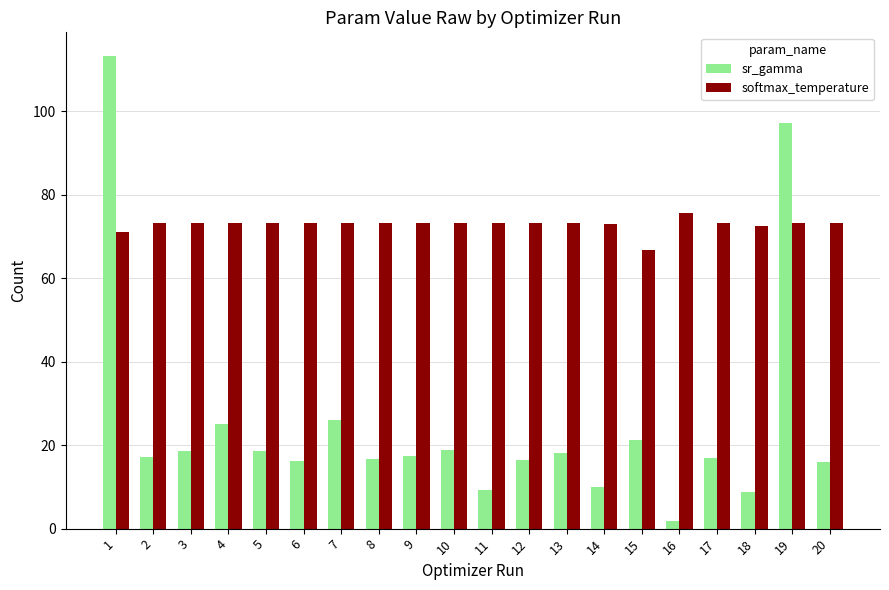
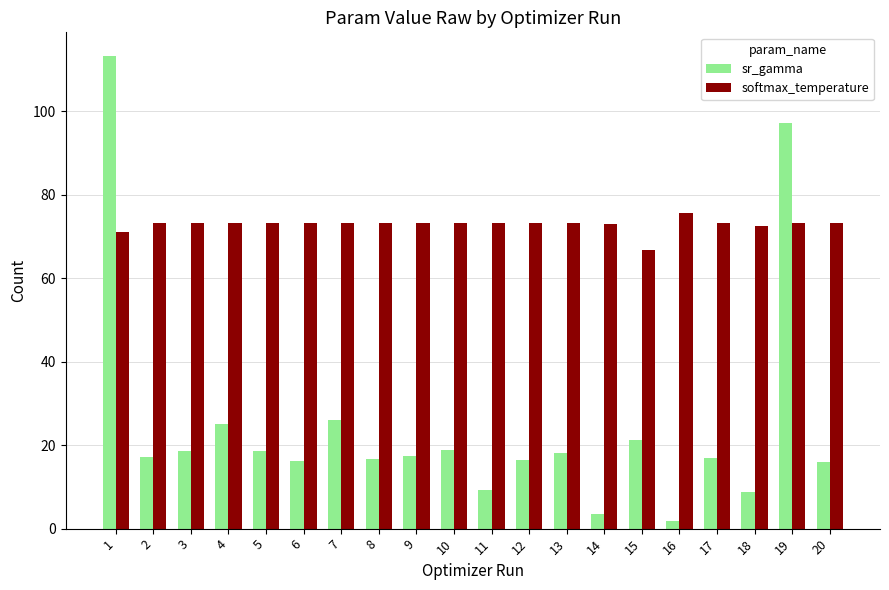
  {
    "sr_gamma": {
      "1": 113,
      "2": 17,
      "3": 19,
      "4": 25,
      "5": 19,
      "6": 16,
      "7": 26,
      "8": 17,
      "9": 17,
      "10": 19,
      "11": 9,
      "12": 16,
      "13": 18,
-     "14": 10,
+     "14": 4,
      "15": 21,
      "16": 2,
      "17": 17,
      "18": 9,
      "19": 97,
      "20": 16
    },
    "softmax_temperature": {
      "1": 71,
      "2": 73,
      "3": 73,
      "4": 73,
      "5": 73,
      "6": 73,
      "7": 73,
      "8": 73,
      "9": 73,
      "10": 73,
      "11": 73,
      "12": 73,
      "13": 73,
      "14": 73,
      "15": 67,
      "16": 76,
      "17": 73,
      "18": 72,
      "19": 73,
      "20": 73
    }
  }
